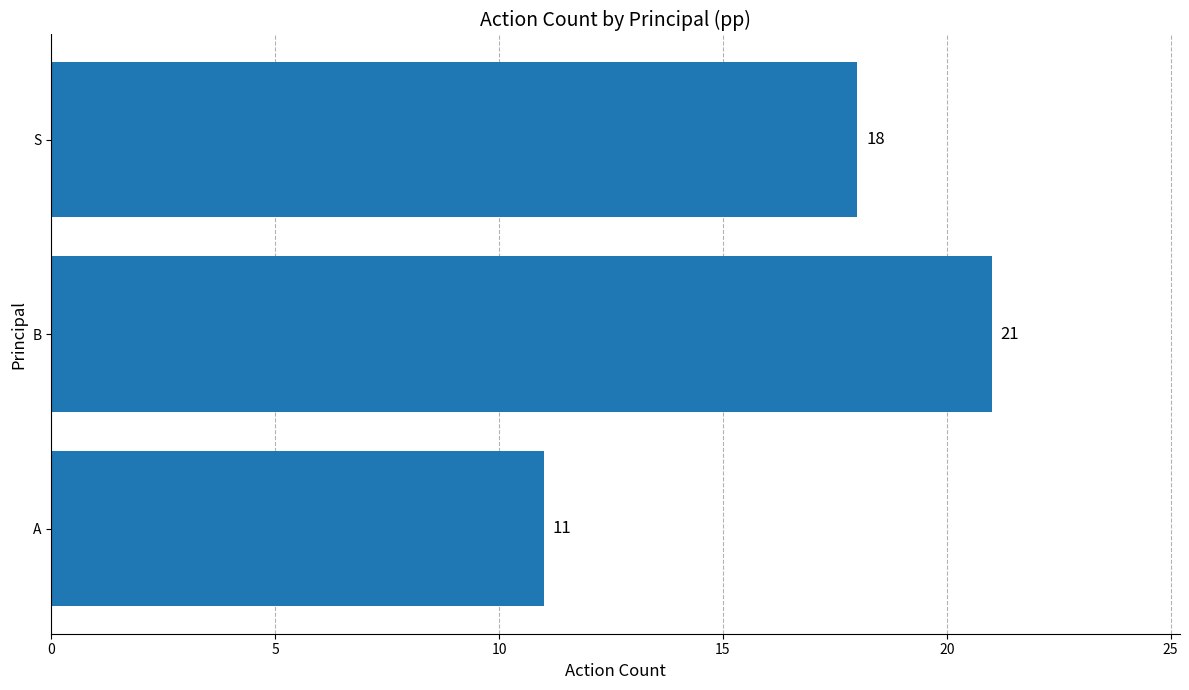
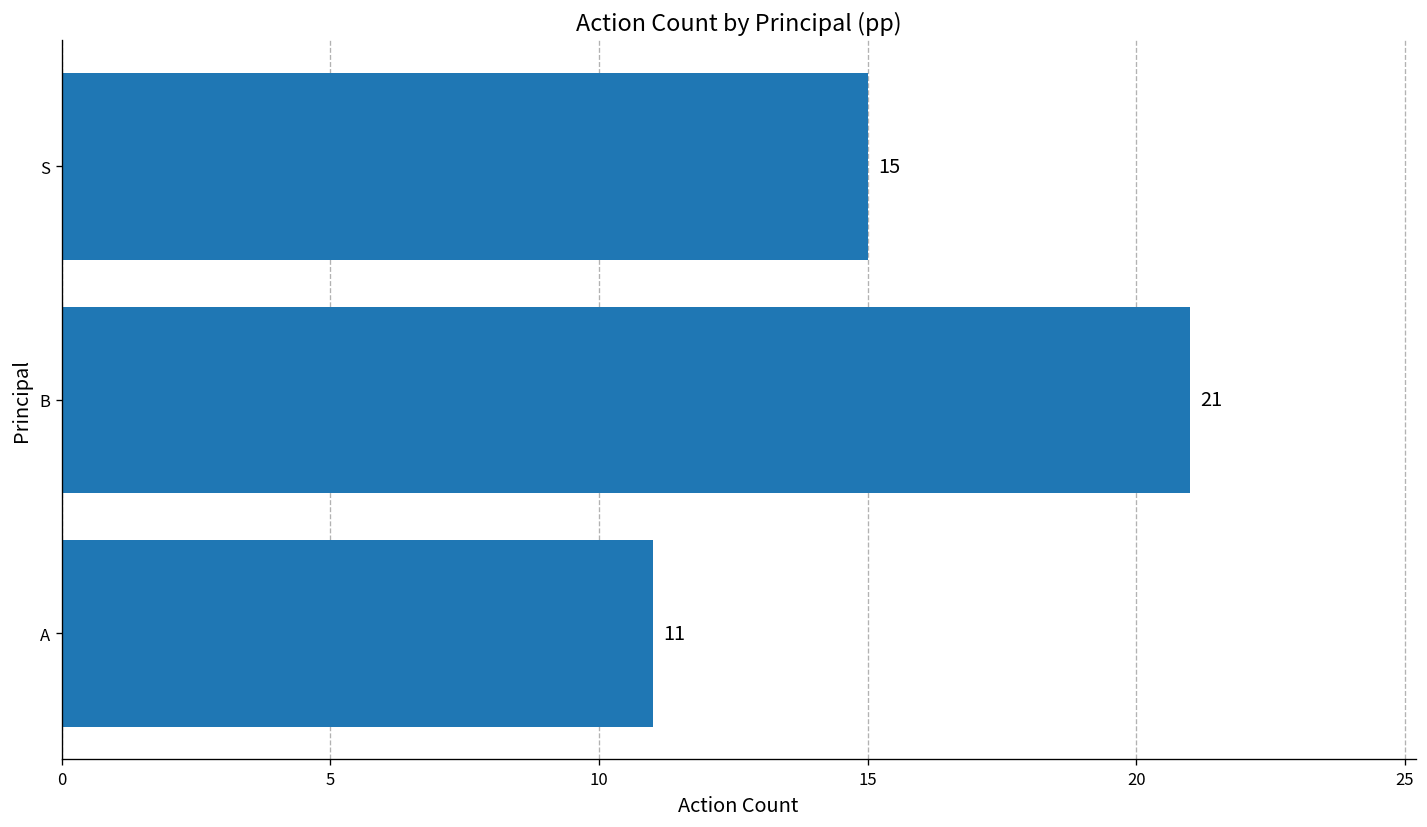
  {
-   "S": 18,
+   "S": 15,
    "B": 21,
    "A": 11
  }
